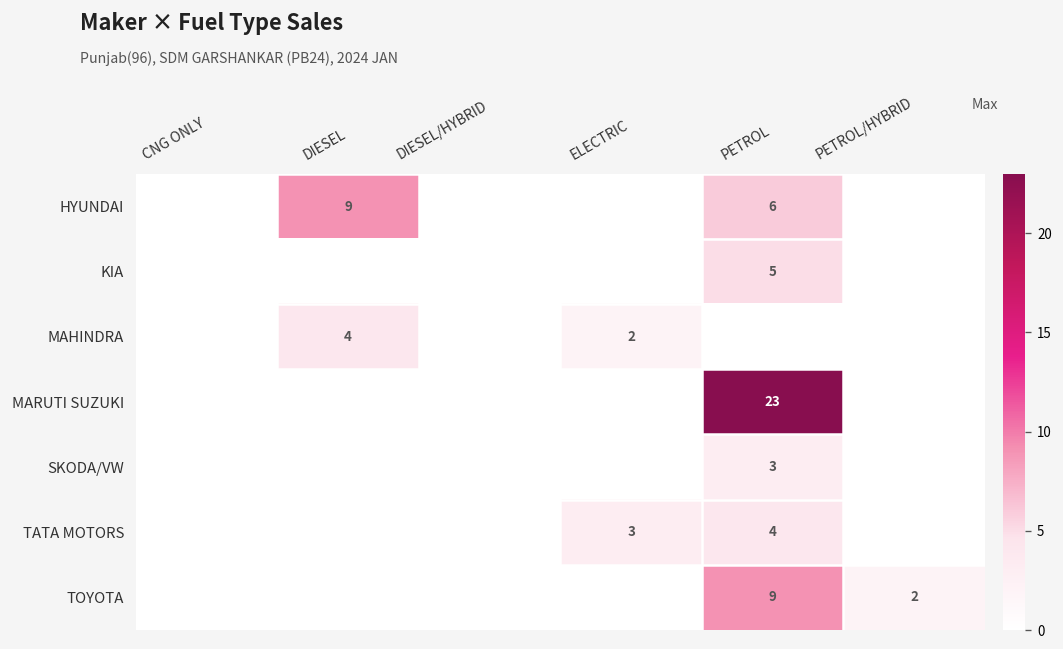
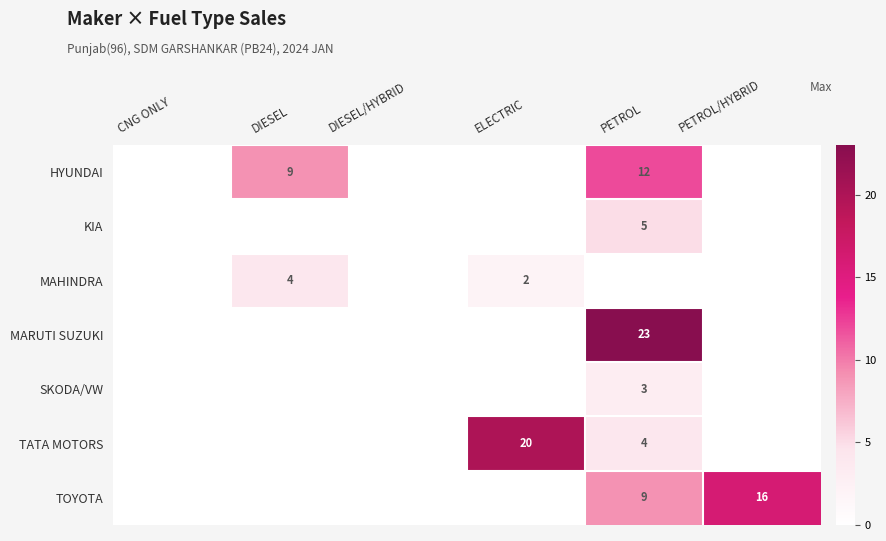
  {
    "HYUNDAI": {
      "DIESEL": 9,
-     "PETROL": 6
+     "PETROL": 12
    },
    "KIA": {
      "PETROL": 5
    },
    "MAHINDRA": {
      "DIESEL": 4,
      "ELECTRIC": 2
    },
    "MARUTI SUZUKI": {
      "PETROL": 23
    },
    "SKODA/VW": {
      "PETROL": 3
    },
    "TATA MOTORS": {
-     "ELECTRIC": 3,
+     "ELECTRIC": 20,
      "PETROL": 4
    },
    "TOYOTA": {
      "PETROL": 9,
-     "PETROL/HYBRID": 2
+     "PETROL/HYBRID": 16
    }
  }
